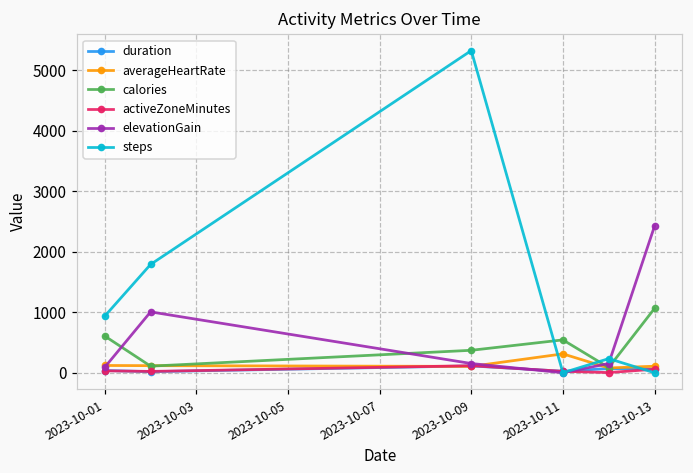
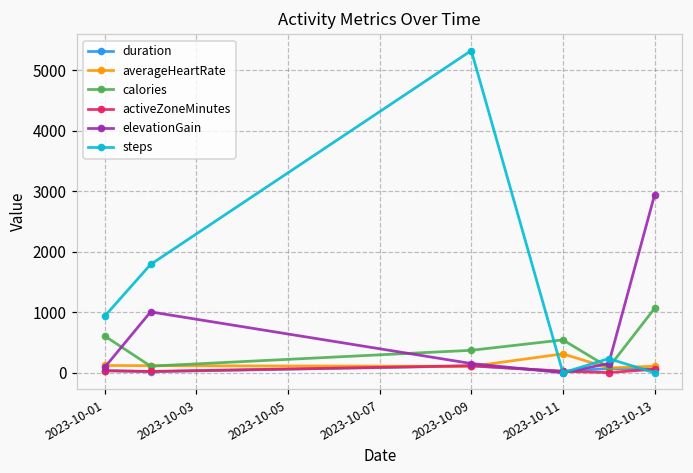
  {
    "averageHeartRate": {
      "2023-10-11": 300
    },
    "calories": {
      "2023-10-01": 600,
      "2023-10-09": 400,
      "2023-10-11": 500,
      "2023-10-13": 1100
    },
    "elevationGain": {
-     "2023-10-13": 2400
+     "2023-10-13": 2900
    }
  }
